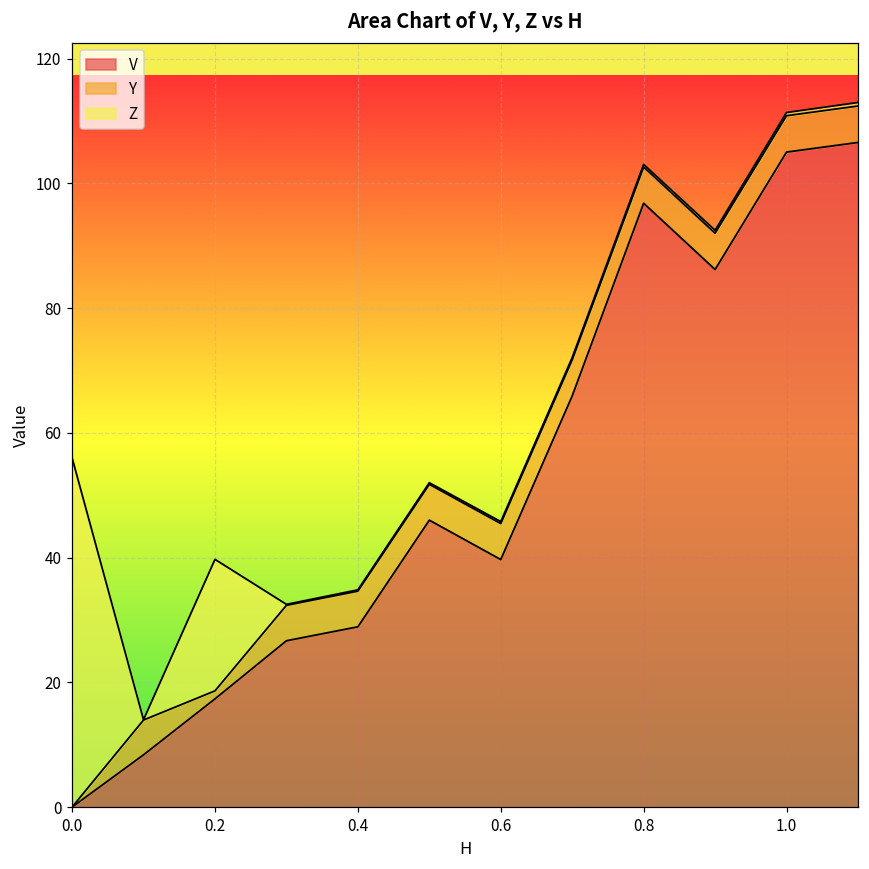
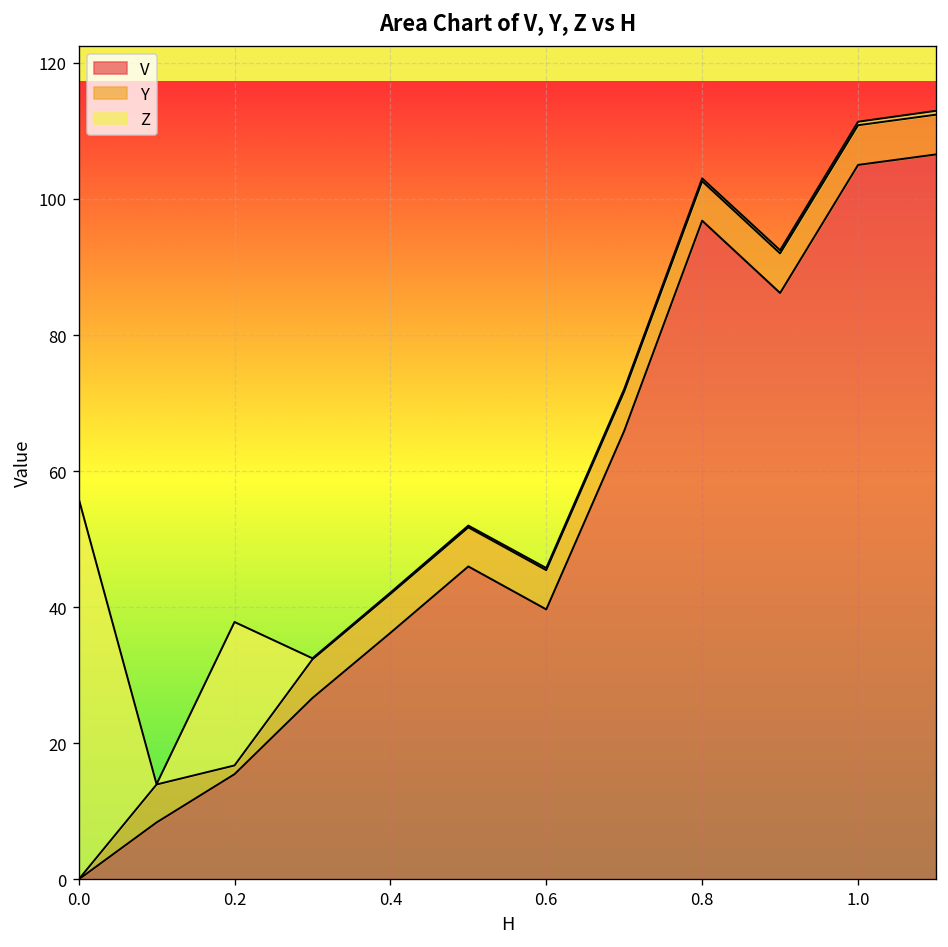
  {
    "V": {
-     "0.2": 17,
-     "0.4": 29,
+     "0.2": 15,
+     "0.4": 36,
      "0.6": 40,
      "0.8": 97,
      "1.0": 105
    },
    "Y": {
      "1.0": 111
    },
    "Z": {
      "0.0": 56,
      "0.2": 21,
      "1.0": 1
    }
  }
